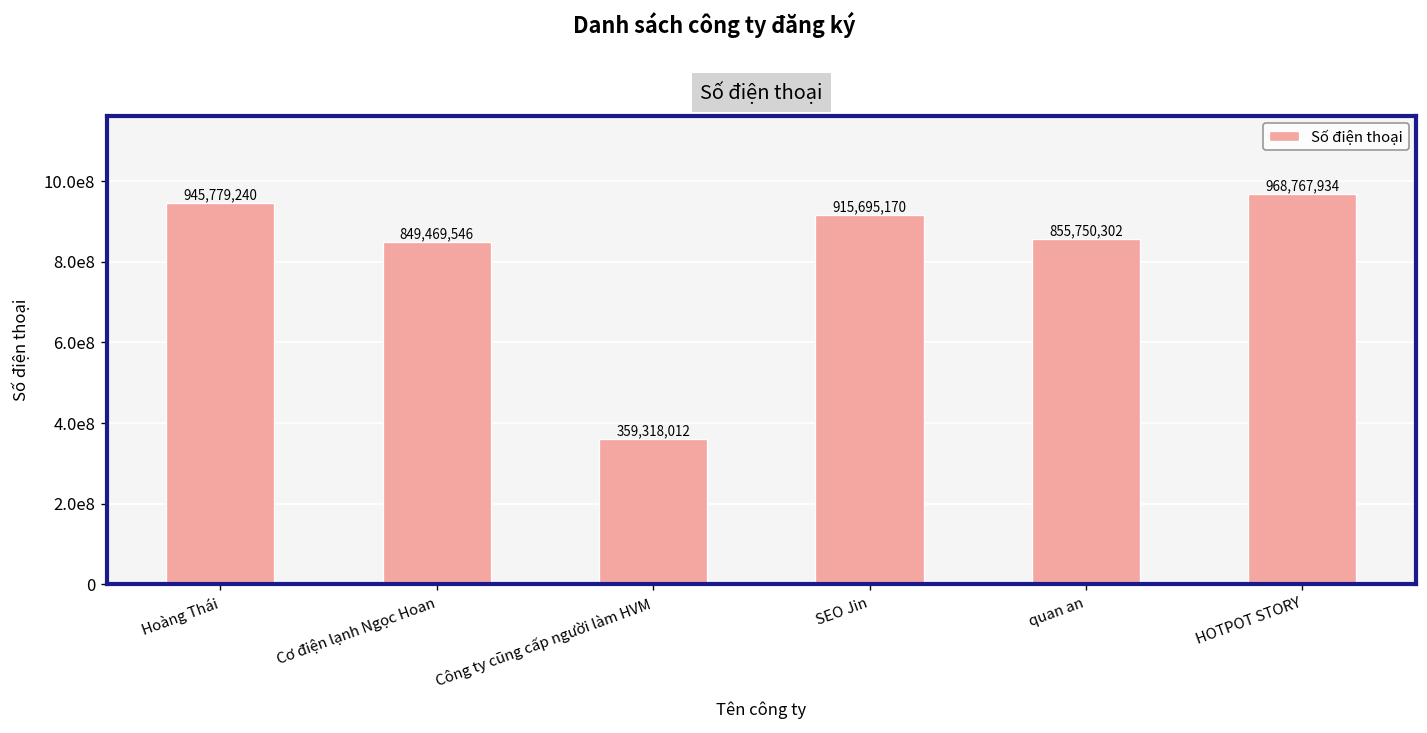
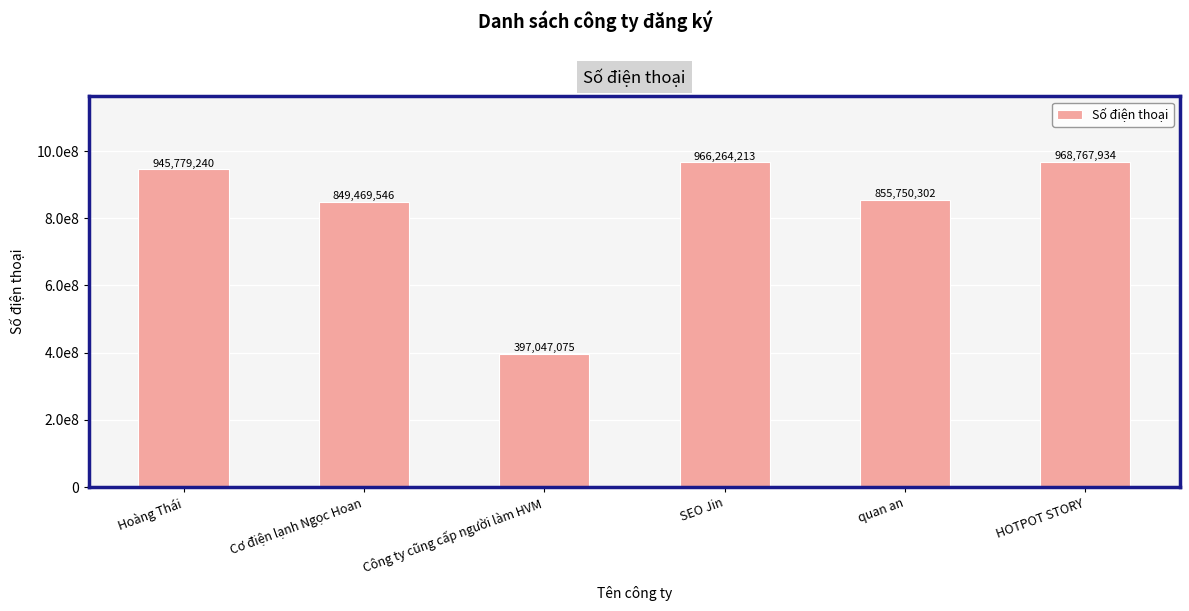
  {
    "Hoàng Thái": "945,779,240",
    "Cơ điện lạnh Ngọc Hoan": "849,469,546",
-   "Công ty cũng cấp người làm HVM": "359,318,012",
-   "SEO Jin": "915,695,170",
+   "Công ty cũng cấp người làm HVM": "397,047,075",
+   "SEO Jin": "966,264,213",
    "quan an": "855,750,302",
    "HOTPOT STORY": "968,767,934"
  }
